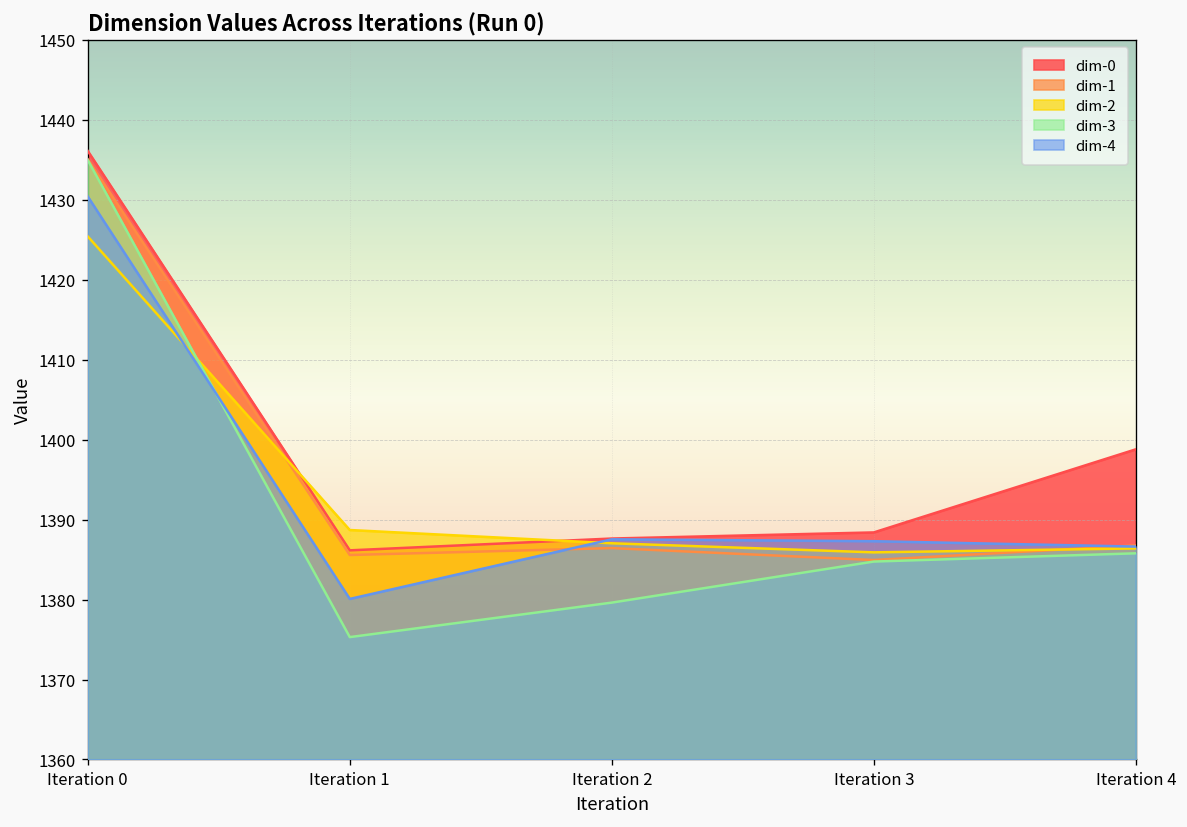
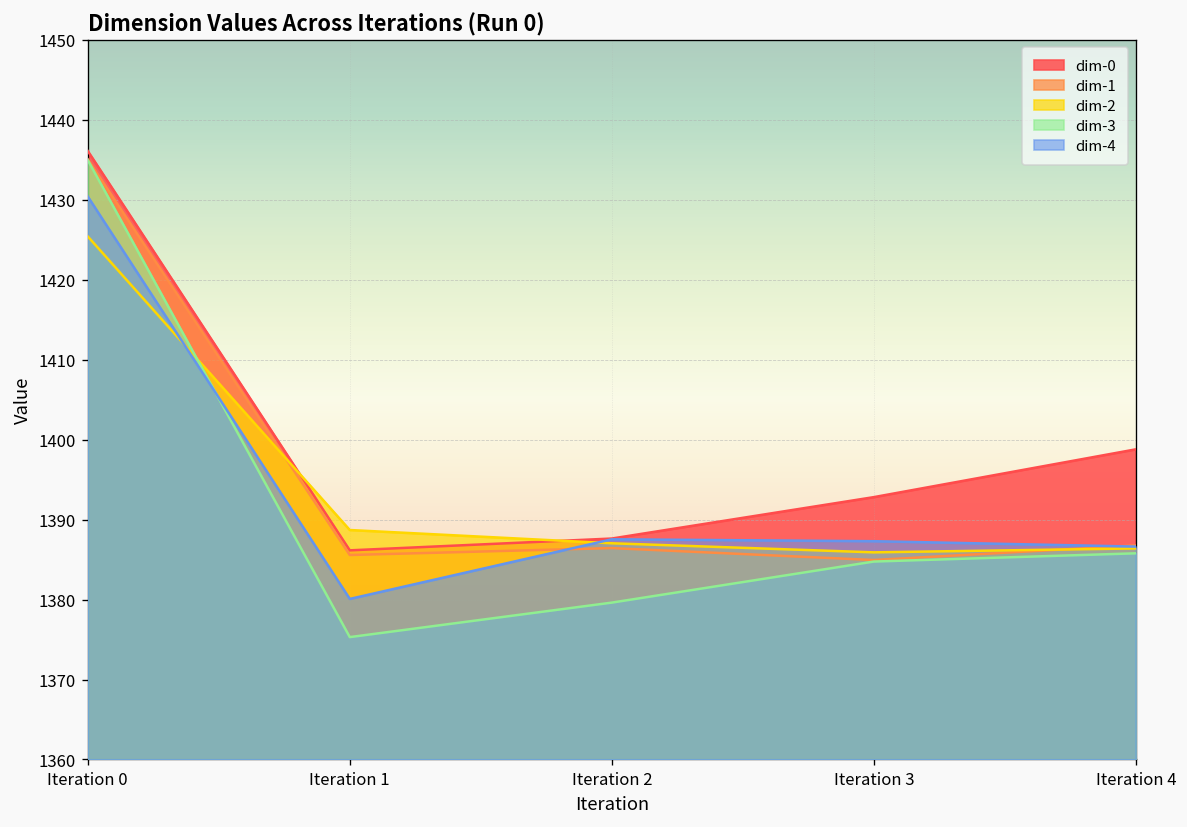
  {
    "dim-0": {
      "Iteration 0": 1436,
      "Iteration 1": 1386,
-     "Iteration 3": 1388,
+     "Iteration 3": 1393,
      "Iteration 4": 1399
    },
    "dim-1": {
      "Iteration 1": 1386,
      "Iteration 2": 1386
    },
    "dim-2": {
      "Iteration 0": 1425,
      "Iteration 1": 1389,
      "Iteration 2": 1387,
      "Iteration 3": 1386
    },
    "dim-3": {
      "Iteration 1": 1375,
      "Iteration 2": 1380,
      "Iteration 4": 1386
    },
    "dim-4": {
      "Iteration 0": 1430,
      "Iteration 1": 1380,
      "Iteration 3": 1387
    }
  }
